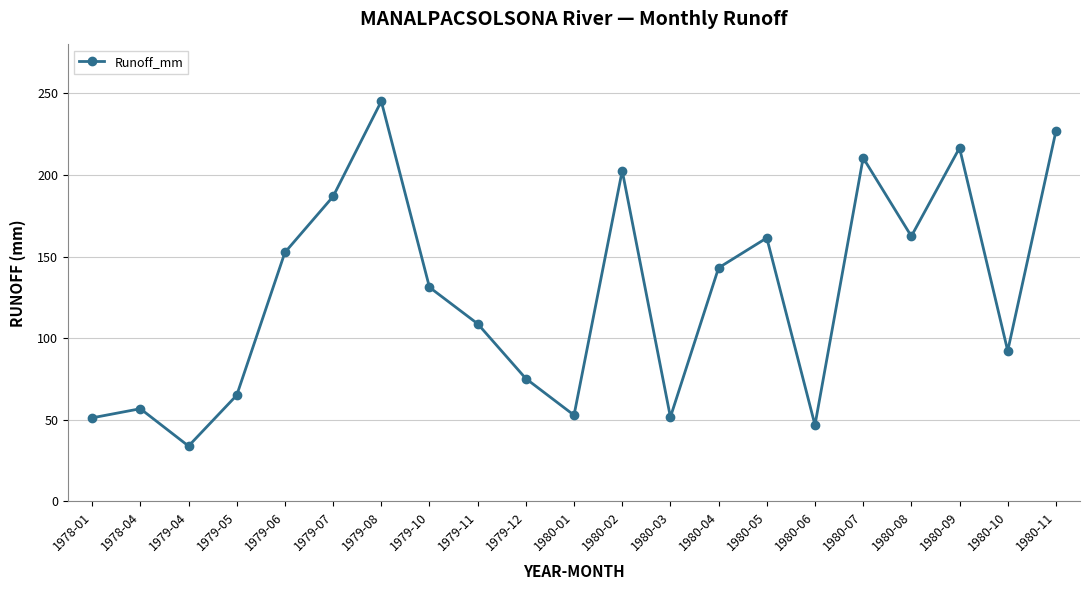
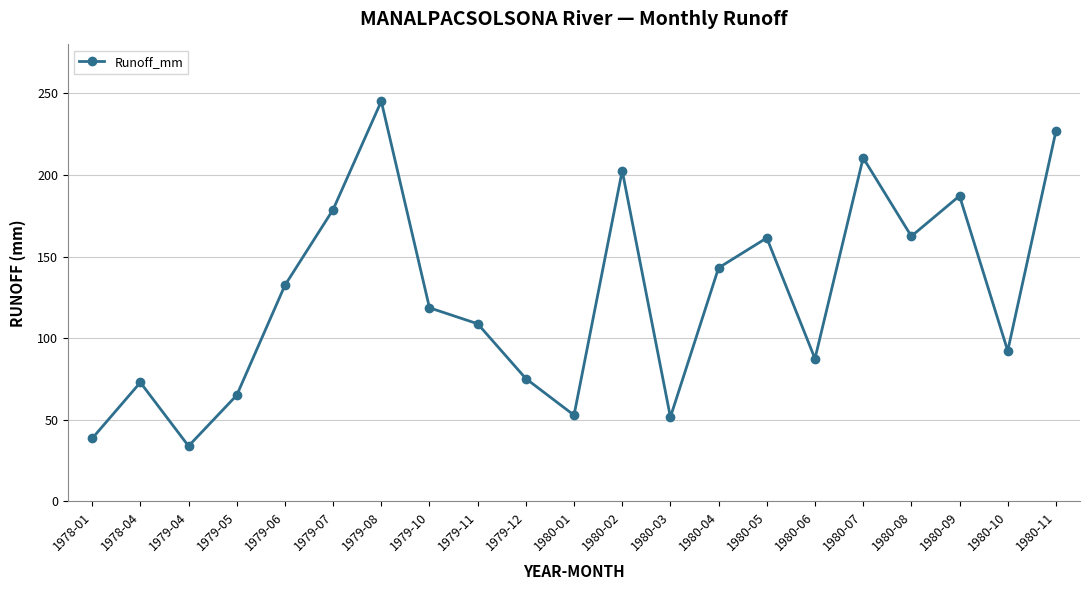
  {
-   "1978-01": 51,
-   "1978-04": 57,
+   "1978-01": 39,
+   "1978-04": 73,
    "1979-04": 34,
    "1979-05": 65,
-   "1979-06": 153,
-   "1979-07": 187,
+   "1979-06": 132,
+   "1979-07": 179,
    "1979-08": 245,
-   "1979-10": 131,
+   "1979-10": 119,
    "1979-11": 109,
    "1979-12": 75,
    "1980-01": 53,
    "1980-02": 203,
    "1980-03": 52,
    "1980-04": 143,
    "1980-05": 161,
-   "1980-06": 47,
+   "1980-06": 87,
    "1980-07": 210,
    "1980-08": 162,
-   "1980-09": 217,
+   "1980-09": 187,
    "1980-10": 92,
    "1980-11": 227
  }
